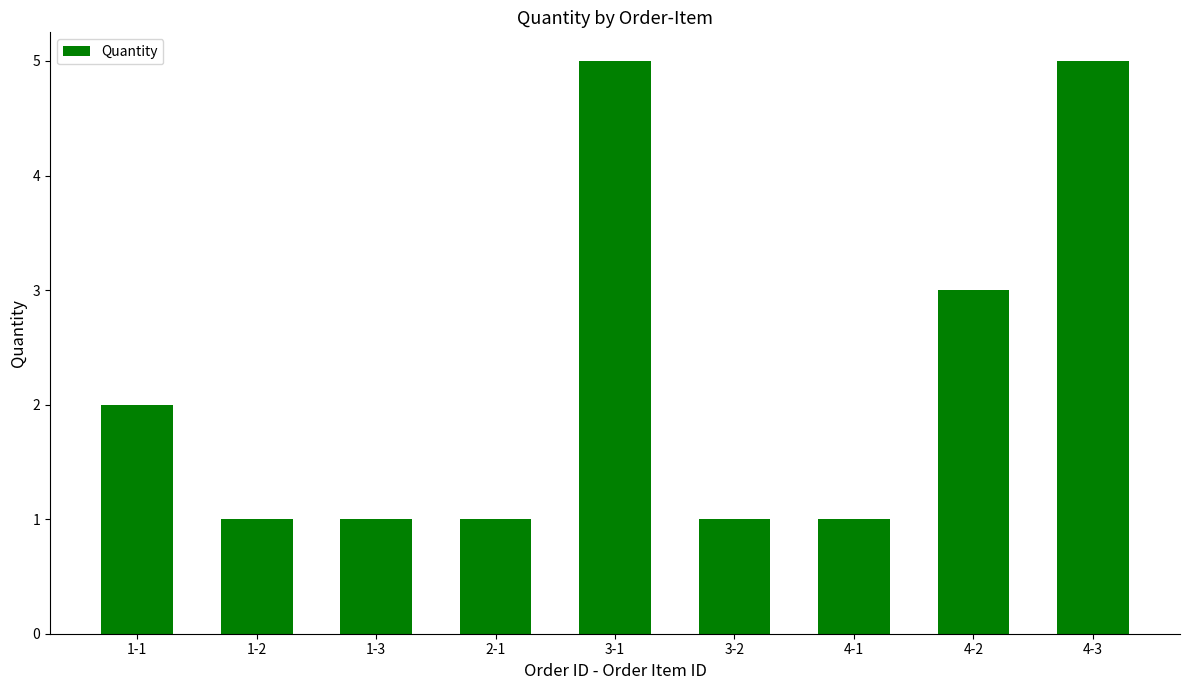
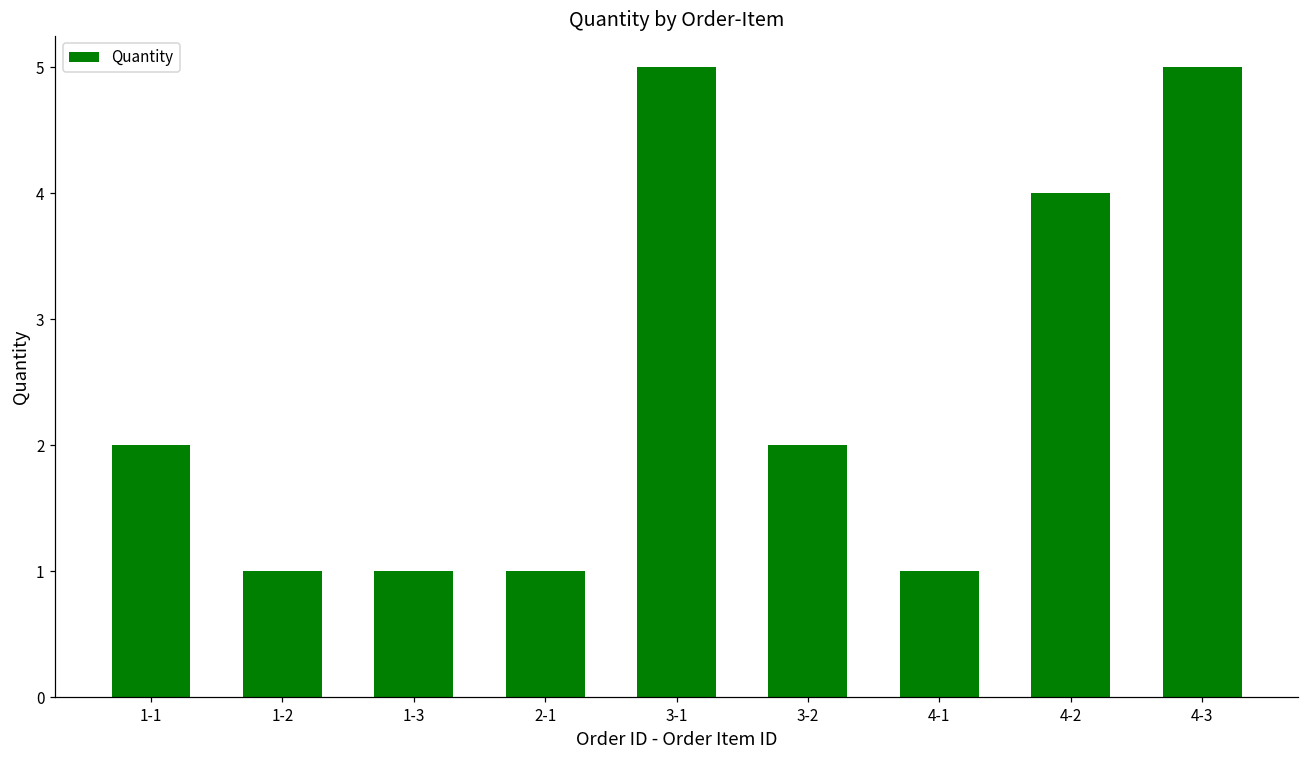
  {
    "1-1": 2,
    "1-2": 1,
    "1-3": 1,
    "2-1": 1,
    "3-1": 5,
-   "3-2": 1,
+   "3-2": 2,
    "4-1": 1,
-   "4-2": 3,
+   "4-2": 4,
    "4-3": 5
  }
